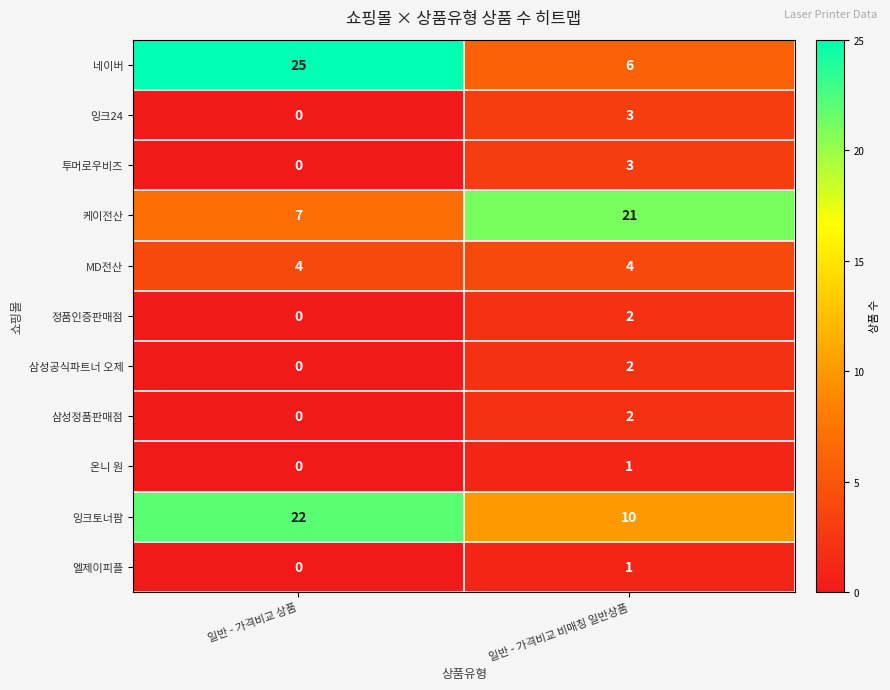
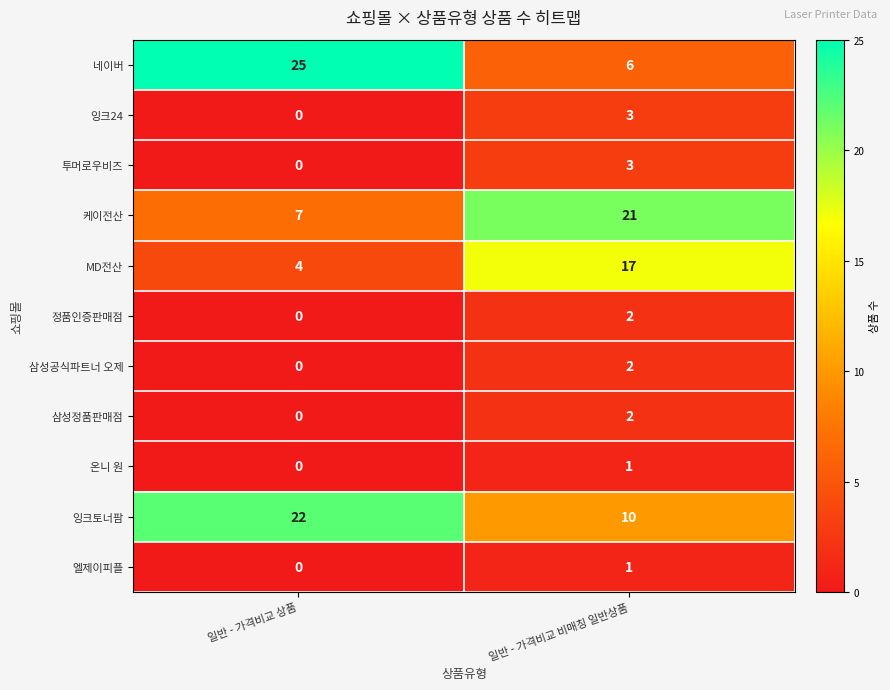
  {
    "네이버": {
      "일반 - 가격비교 상품": 25,
      "일반 - 가격비교 비매칭 일반상품": 6
    },
    "잉크24": {
      "일반 - 가격비교 상품": 0,
      "일반 - 가격비교 비매칭 일반상품": 3
    },
    "투머로우비즈": {
      "일반 - 가격비교 상품": 0,
      "일반 - 가격비교 비매칭 일반상품": 3
    },
    "케이전산": {
      "일반 - 가격비교 상품": 7,
      "일반 - 가격비교 비매칭 일반상품": 21
    },
    "MD전산": {
      "일반 - 가격비교 상품": 4,
-     "일반 - 가격비교 비매칭 일반상품": 4
+     "일반 - 가격비교 비매칭 일반상품": 17
    },
    "정품인증판매점": {
      "일반 - 가격비교 상품": 0,
      "일반 - 가격비교 비매칭 일반상품": 2
    },
    "삼성공식파트너 오제": {
      "일반 - 가격비교 상품": 0,
      "일반 - 가격비교 비매칭 일반상품": 2
    },
    "삼성정품판매점": {
      "일반 - 가격비교 상품": 0,
      "일반 - 가격비교 비매칭 일반상품": 2
    },
    "온니 원": {
      "일반 - 가격비교 상품": 0,
      "일반 - 가격비교 비매칭 일반상품": 1
    },
    "잉크토너팜": {
      "일반 - 가격비교 상품": 22,
      "일반 - 가격비교 비매칭 일반상품": 10
    },
    "엘제이피플": {
      "일반 - 가격비교 상품": 0,
      "일반 - 가격비교 비매칭 일반상품": 1
    }
  }
